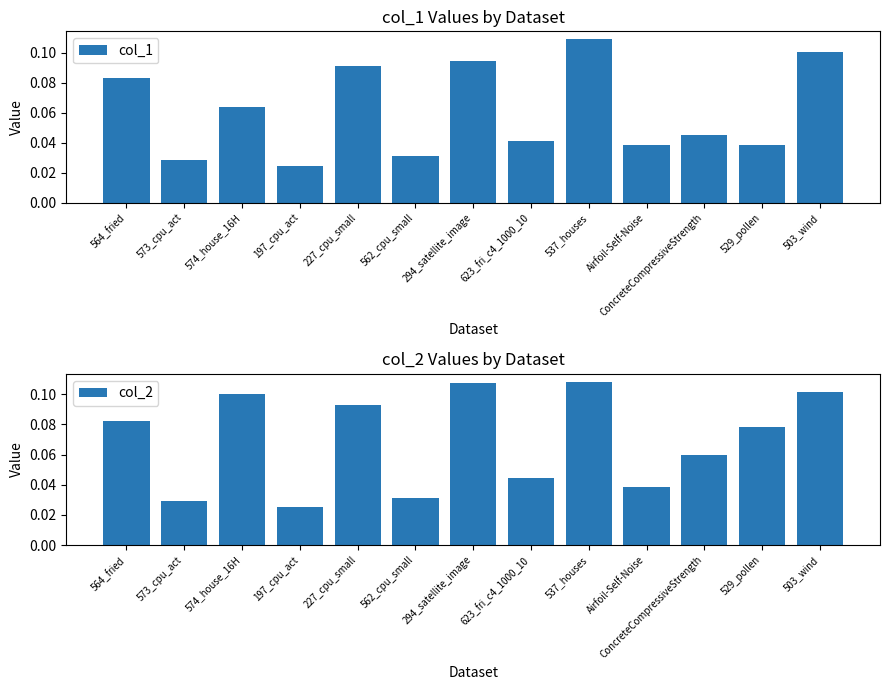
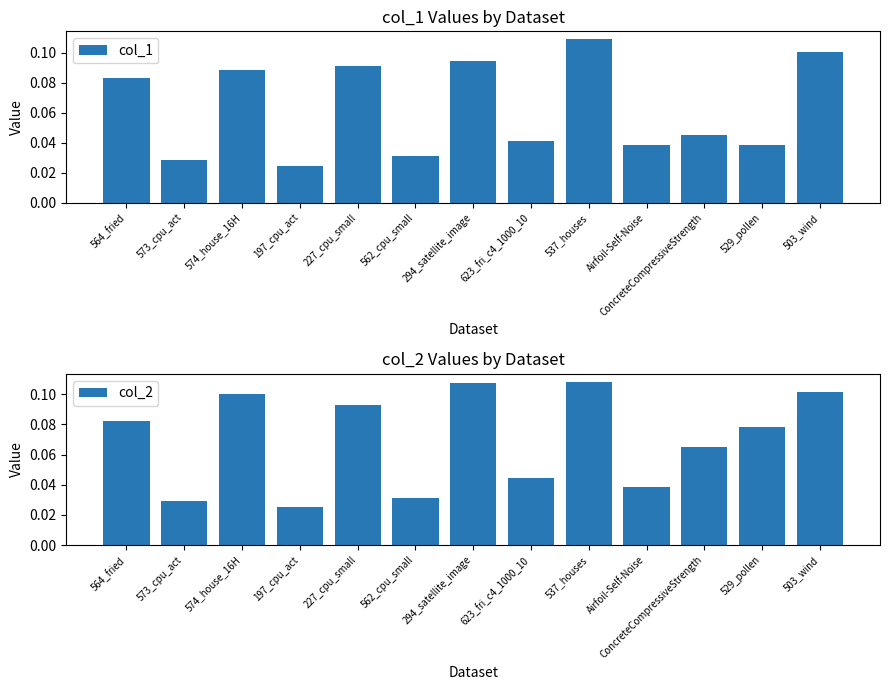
  {
    "col_1 Values by Dataset": {
      "564_fried": 0.083,
      "573_cpu_act": 0.028,
-     "574_house_16H": 0.064,
+     "574_house_16H": 0.088,
      "197_cpu_act": 0.024,
      "227_cpu_small": 0.091,
      "562_cpu_small": 0.031,
      "294_satellite_image": 0.094,
      "623_fri_c4_1000_10": 0.041,
      "537_houses": 0.109,
      "Airfoil-Self-Noise": 0.039,
      "ConcreteCompressiveStrength": 0.045,
      "529_pollen": 0.038,
      "503_wind": 0.100
    },
    "col_2 Values by Dataset": {
      "564_fried": 0.082,
      "573_cpu_act": 0.029,
      "574_house_16H": 0.100,
      "197_cpu_act": 0.025,
      "227_cpu_small": 0.093,
      "562_cpu_small": 0.031,
      "294_satellite_image": 0.107,
      "623_fri_c4_1000_10": 0.045,
      "537_houses": 0.108,
      "Airfoil-Self-Noise": 0.038,
-     "ConcreteCompressiveStrength": 0.059,
+     "ConcreteCompressiveStrength": 0.065,
      "529_pollen": 0.078,
      "503_wind": 0.102
    }
  }
